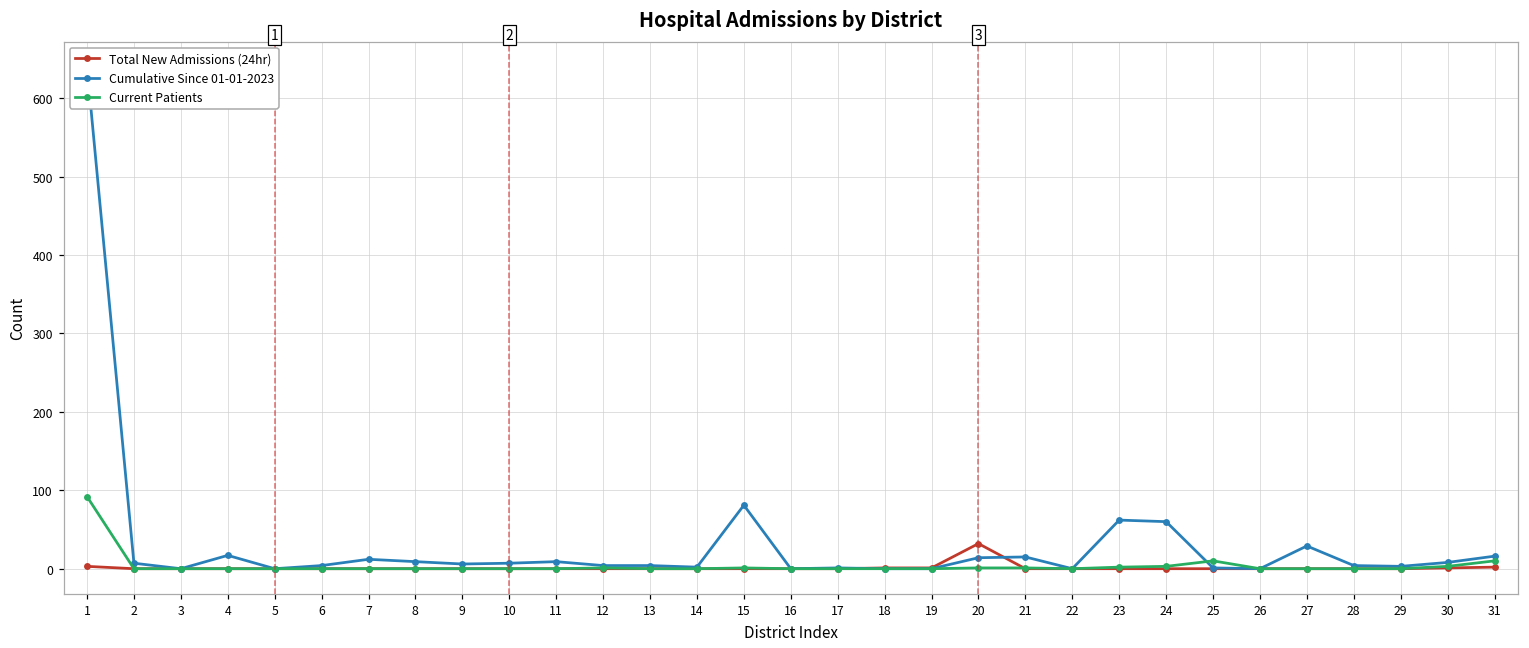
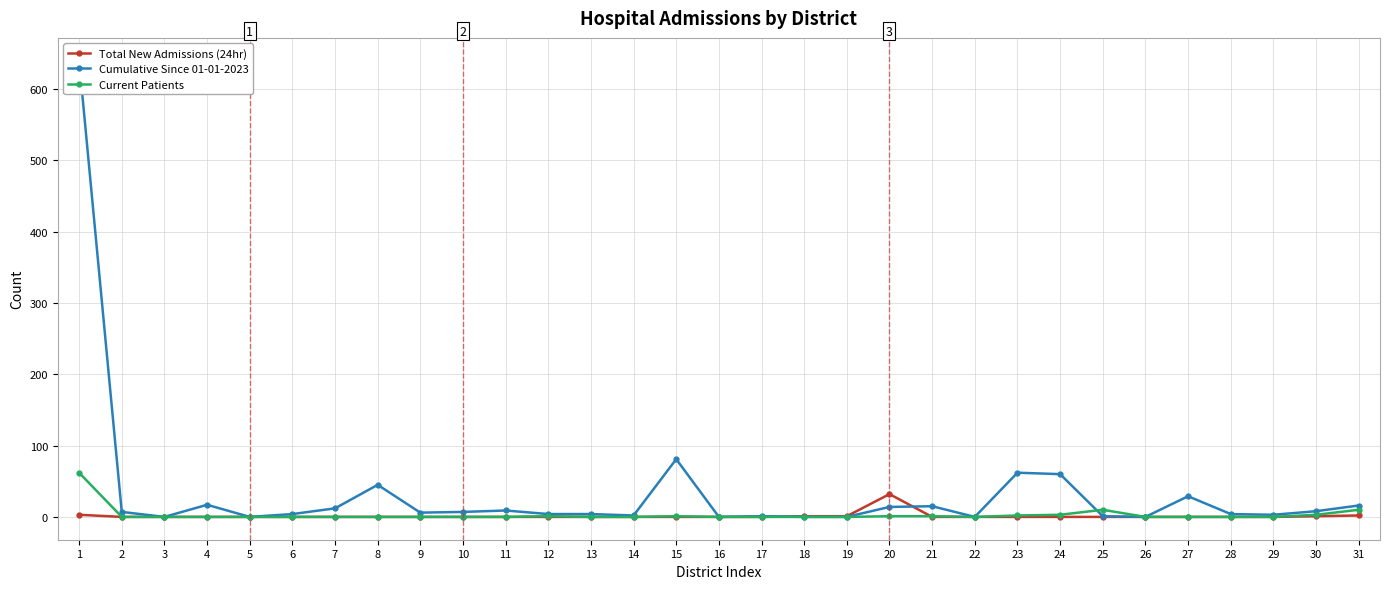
  {
    "Total New Admissions (24hr)": {
      "1": 0,
      "20": 30,
      "31": 0
    },
    "Cumulative Since 01-01-2023": {
      "2": 10,
      "4": 20,
      "6": 0,
      "7": 10,
-     "8": 10,
+     "8": 50,
      "9": 10,
      "10": 10,
      "11": 10,
      "13": 0,
      "15": 80,
      "20": 10,
      "21": 20,
      "23": 60,
      "24": 60,
      "27": 30,
      "28": 0,
      "30": 10,
      "31": 20
    },
    "Current Patients": {
-     "1": 90,
+     "1": 60,
      "20": 0,
      "25": 10,
      "31": 10
    }
  }
